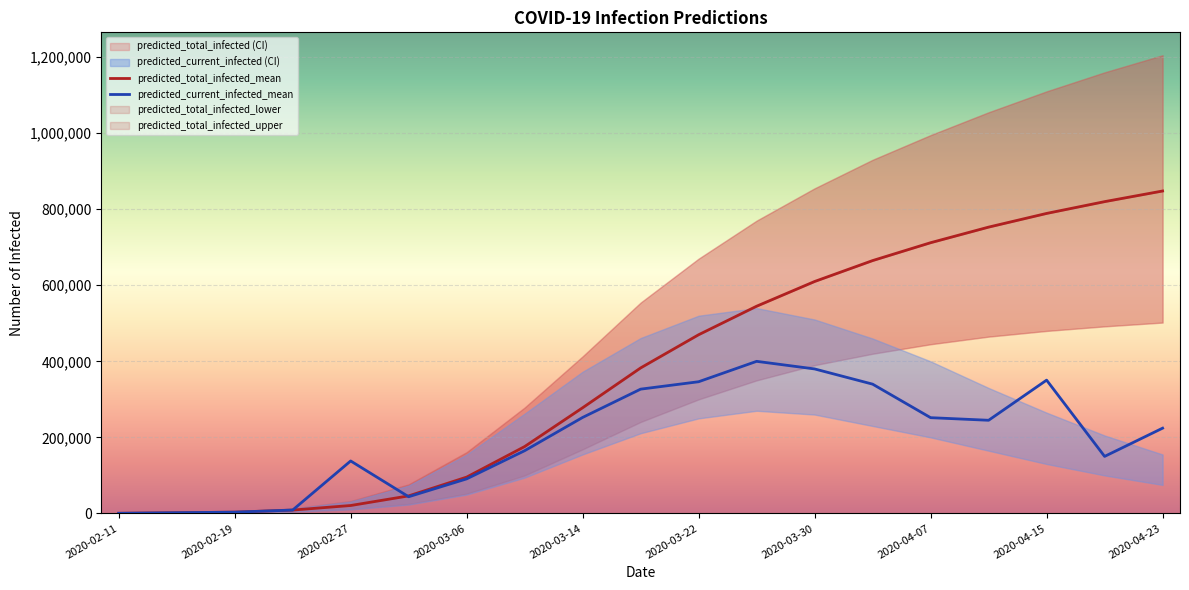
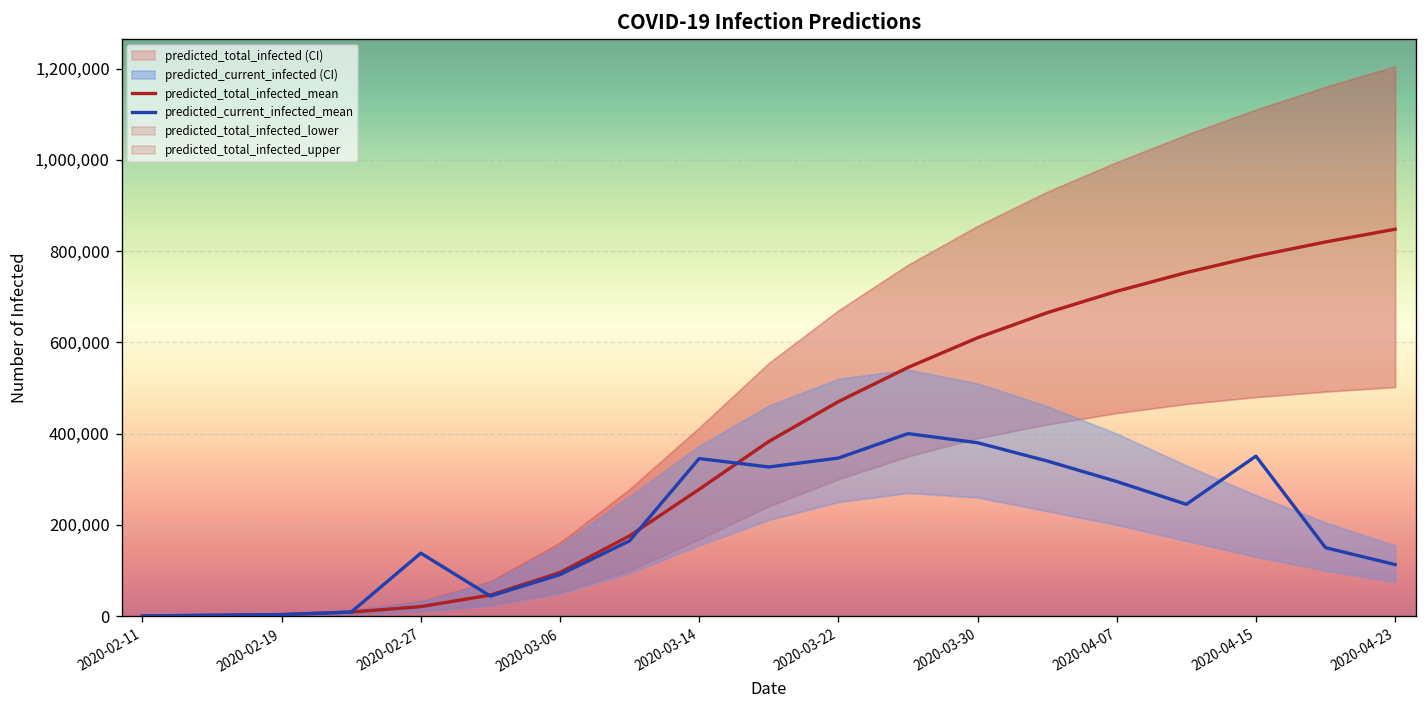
  {
    "predicted_current_infected_mean": {
      "2020-02-27": "140,000",
-     "2020-03-14": "250,000",
+     "2020-03-14": "350,000",
      "2020-03-22": "350,000",
      "2020-03-30": "380,000",
-     "2020-04-07": "250,000",
+     "2020-04-07": "300,000",
      "2020-04-15": "350,000",
-     "2020-04-23": "220,000"
+     "2020-04-23": "110,000"
    }
  }
